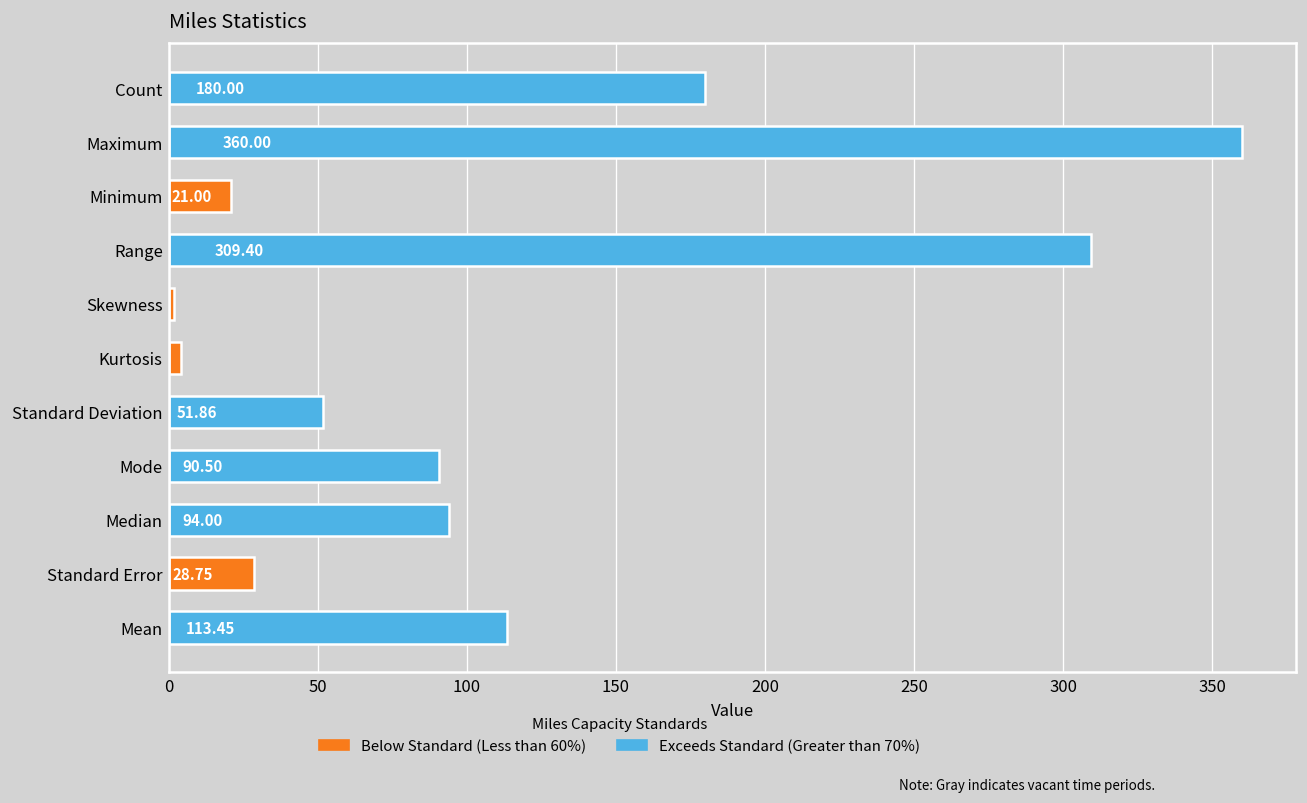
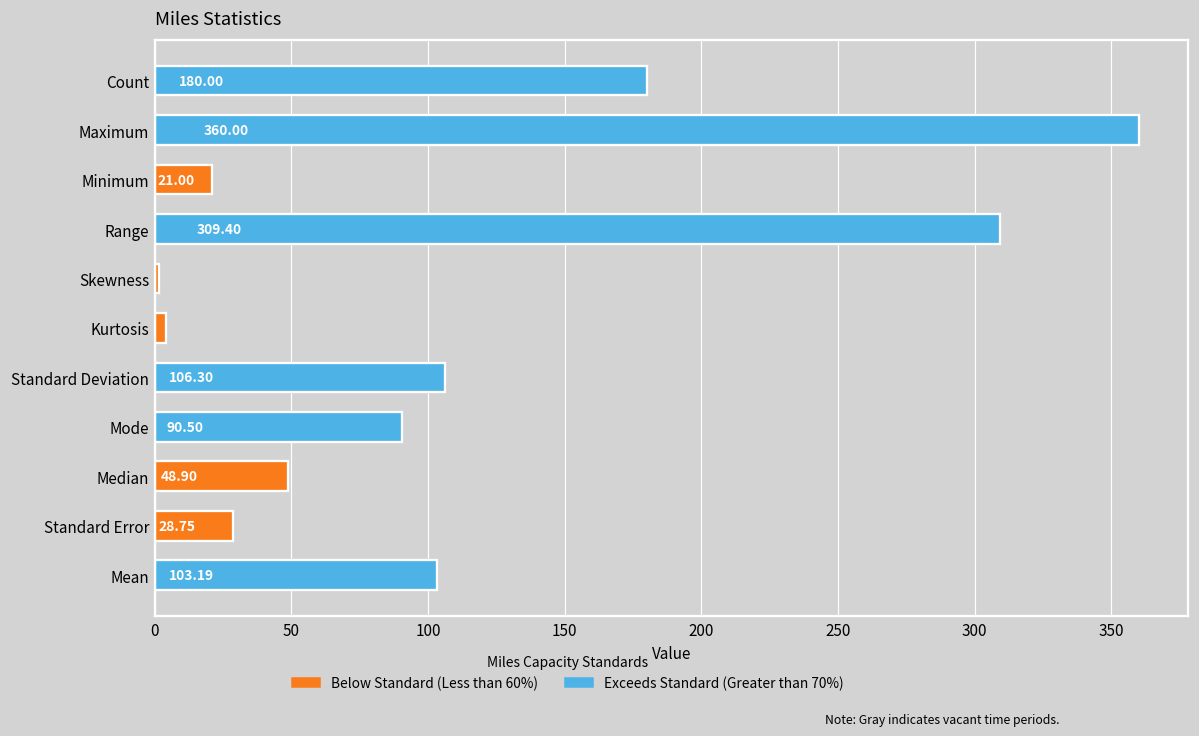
  {
    "Count": 180.00,
    "Maximum": 360.00,
    "Minimum": 21.00,
    "Range": 309.40,
-   "Standard Deviation": 51.86,
+   "Standard Deviation": 106.30,
    "Mode": 90.50,
-   "Median": 94.00,
+   "Median": 48.90,
    "Standard Error": 28.75,
-   "Mean": 113.45
+   "Mean": 103.19
  }
